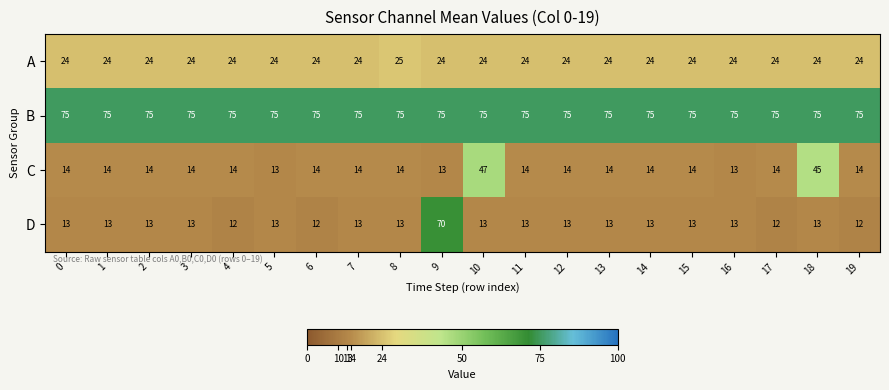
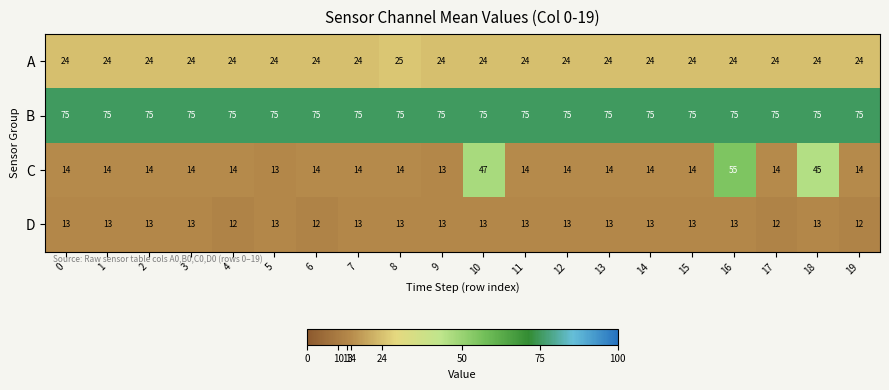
  {
    "A": {
      "0": 24,
      "1": 24,
      "2": 24,
      "3": 24,
      "4": 24,
      "5": 24,
      "6": 24,
      "7": 24,
      "8": 25,
      "9": 24,
      "10": 24,
      "11": 24,
      "12": 24,
      "13": 24,
      "14": 24,
      "15": 24,
      "16": 24,
      "17": 24,
      "18": 24,
      "19": 24
    },
    "B": {
      "0": 75,
      "1": 75,
      "2": 75,
      "3": 75,
      "4": 75,
      "5": 75,
      "6": 75,
      "7": 75,
      "8": 75,
      "9": 75,
      "10": 75,
      "11": 75,
      "12": 75,
      "13": 75,
      "14": 75,
      "15": 75,
      "16": 75,
      "17": 75,
      "18": 75,
      "19": 75
    },
    "C": {
      "0": 14,
      "1": 14,
      "2": 14,
      "3": 14,
      "4": 14,
      "5": 13,
      "6": 14,
      "7": 14,
      "8": 14,
      "9": 13,
      "10": 47,
      "11": 14,
      "12": 14,
      "13": 14,
      "14": 14,
      "15": 14,
-     "16": 13,
+     "16": 55,
      "17": 14,
      "18": 45,
      "19": 14
    },
    "D": {
      "0": 13,
      "1": 13,
      "2": 13,
      "3": 13,
      "4": 12,
      "5": 13,
      "6": 12,
      "7": 13,
      "8": 13,
-     "9": 70,
+     "9": 13,
      "10": 13,
      "11": 13,
      "12": 13,
      "13": 13,
      "14": 13,
      "15": 13,
      "16": 13,
      "17": 12,
      "18": 13,
      "19": 12
    }
  }
